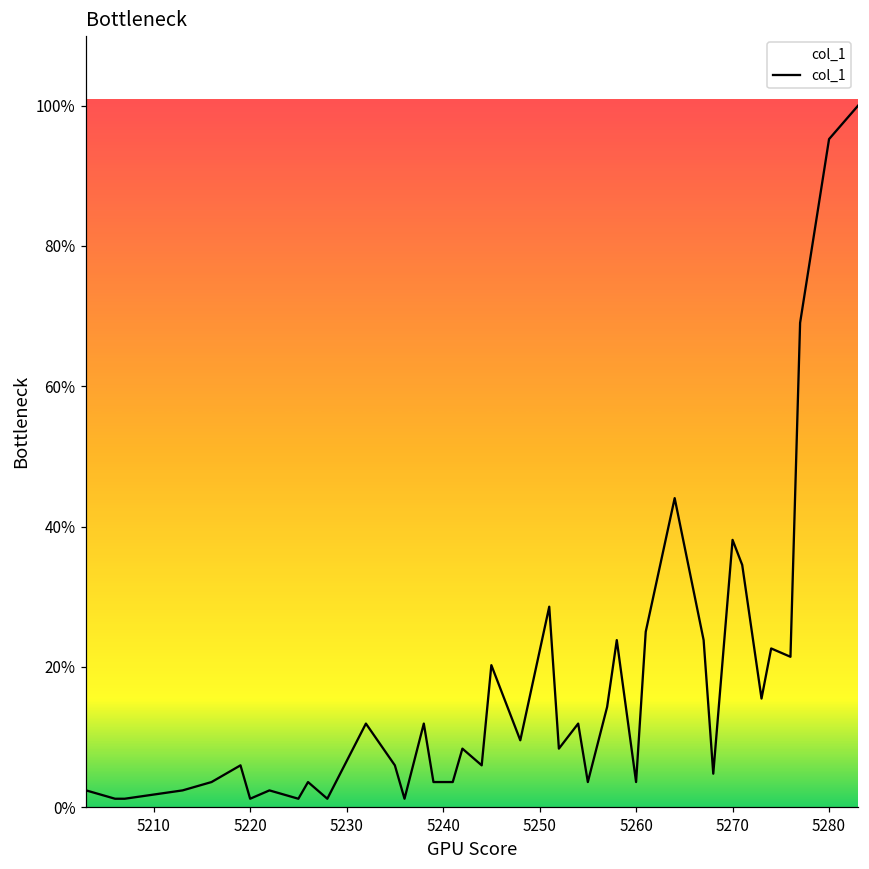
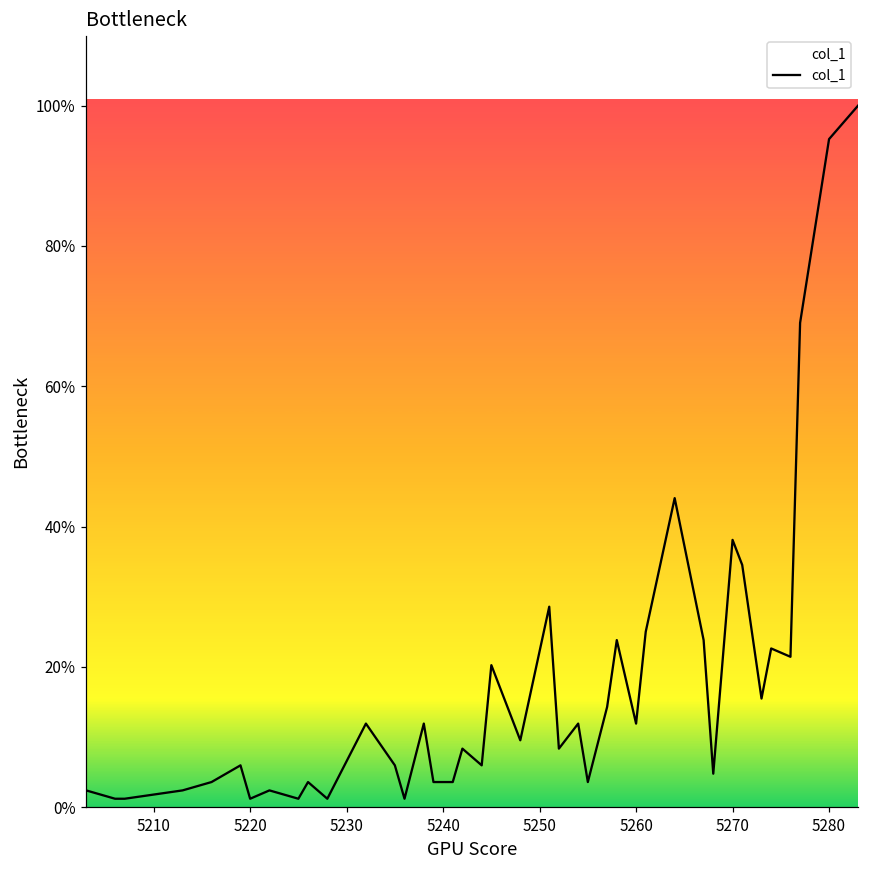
  {
    "5220": "1%",
-   "5260": "4%",
+   "5260": "12%",
    "5270": "38%",
    "5280": "95%"
  }
